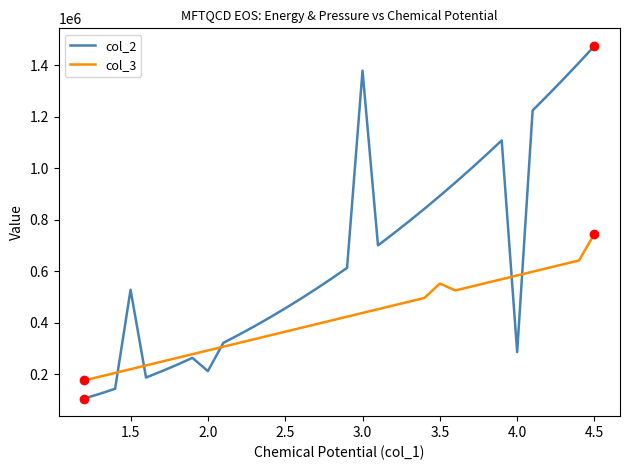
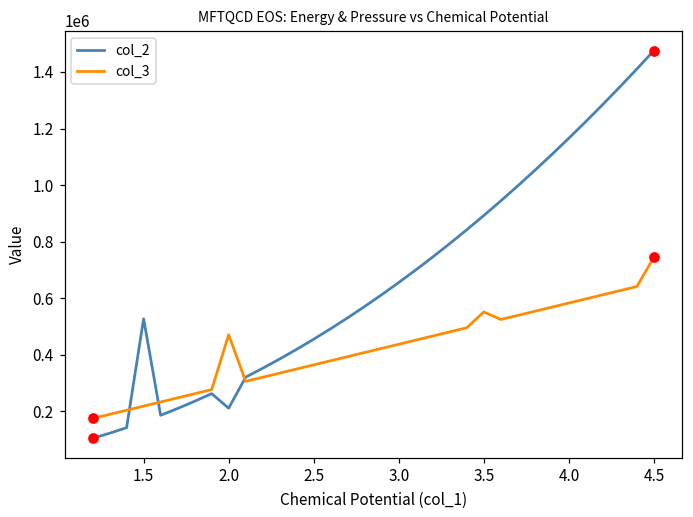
  {
    "col_2": {
      "1.5": 530000,
      "2.0": 210000,
      "2.5": 460000,
-     "3.0": 1380000,
+     "3.0": 660000,
      "3.5": 890000,
-     "4.0": 290000
+     "4.0": 1170000
    },
    "col_3": {
      "1.5": 220000,
-     "2.0": 290000,
+     "2.0": 470000,
      "2.5": 360000,
      "3.0": 440000,
      "3.5": 550000,
      "4.0": 580000
    }
  }
